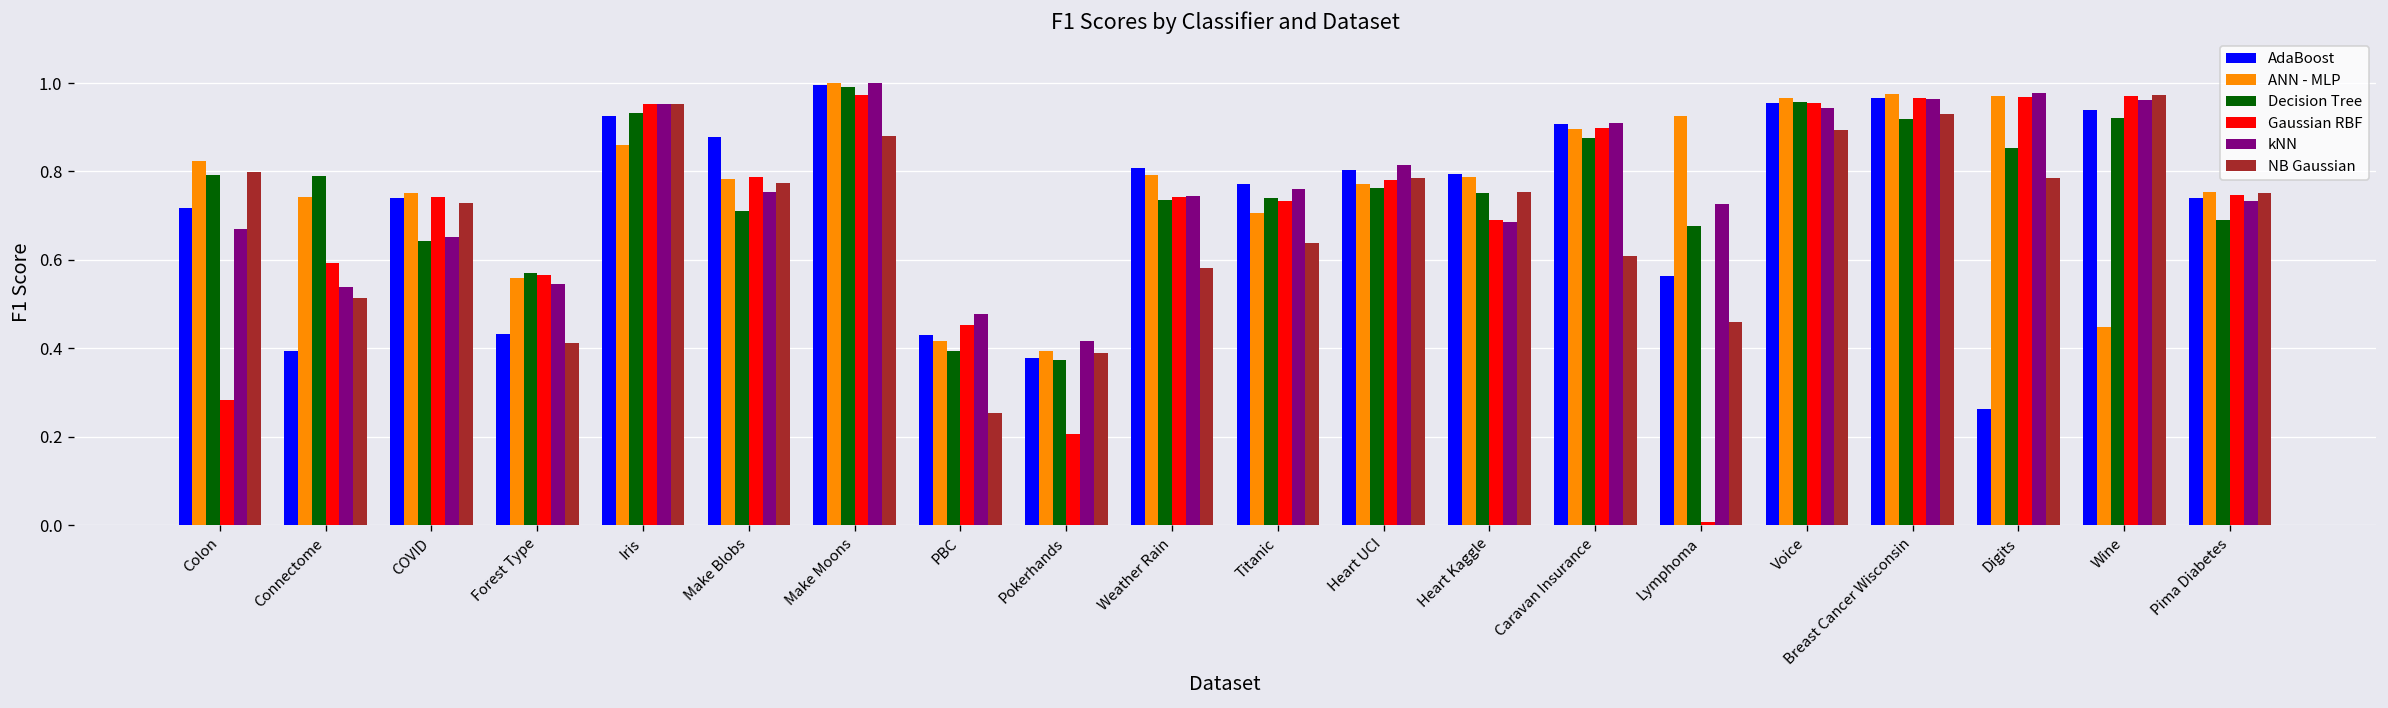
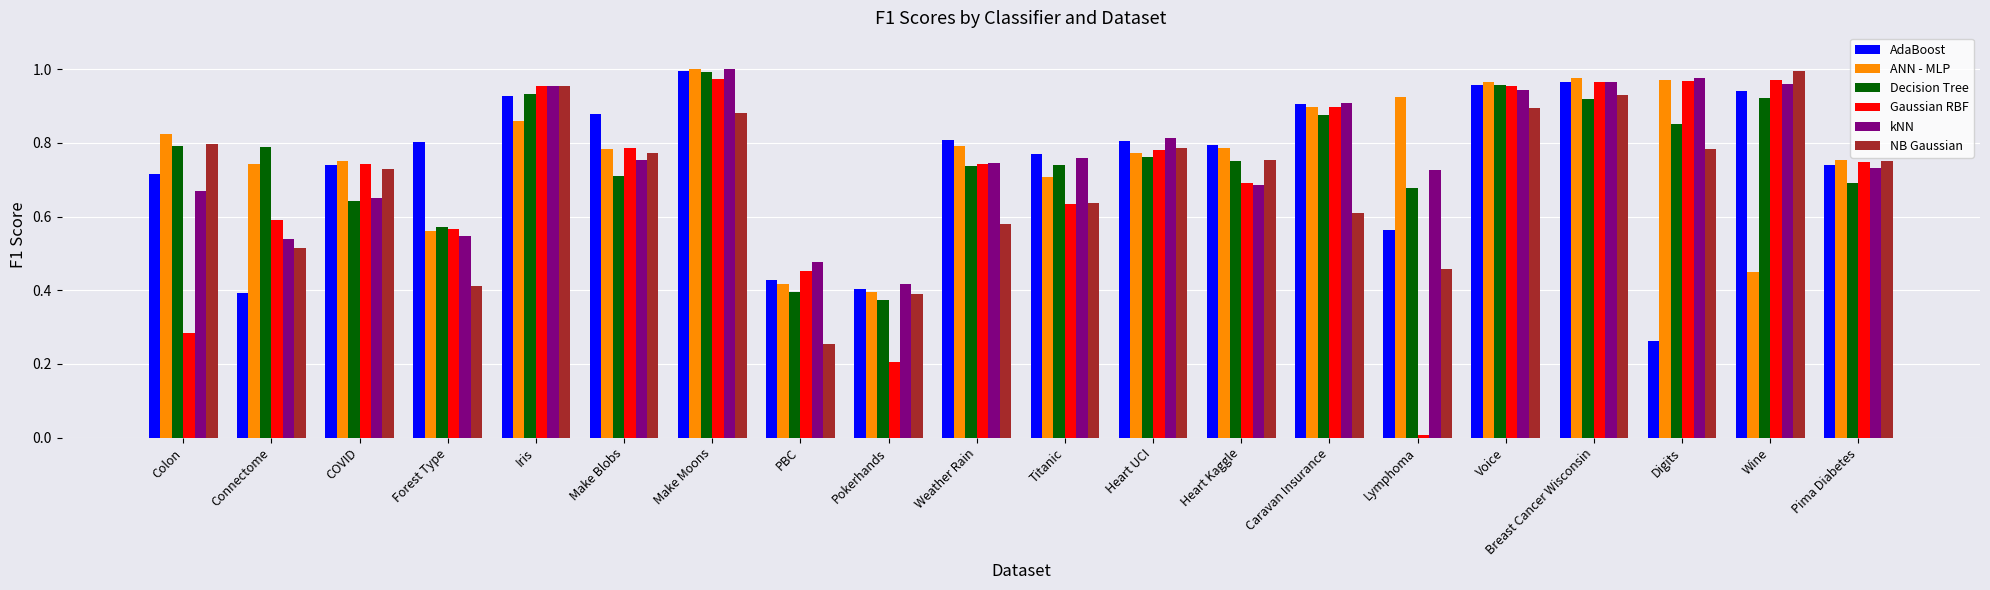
  {
    "AdaBoost": {
      "Colon": 0.72,
      "Connectome": 0.39,
      "COVID": 0.74,
-     "Forest Type": 0.43,
+     "Forest Type": 0.80,
      "Iris": 0.93,
      "Make Blobs": 0.88,
      "Make Moons": 1.00,
      "PBC": 0.43,
-     "Pokerhands": 0.38,
+     "Pokerhands": 0.40,
      "Weather Rain": 0.81,
      "Titanic": 0.77,
      "Heart UCI": 0.80,
      "Heart Kaggle": 0.79,
      "Caravan Insurance": 0.91,
      "Lymphoma": 0.56,
      "Voice": 0.96,
      "Breast Cancer Wisconsin": 0.97,
      "Digits": 0.26,
      "Wine": 0.94,
      "Pima Diabetes": 0.74
    },
    "ANN - MLP": {
      "Colon": 0.82,
      "Connectome": 0.74,
      "COVID": 0.75,
      "Forest Type": 0.56,
      "Iris": 0.86,
      "Make Blobs": 0.78,
      "Make Moons": 1.00,
      "PBC": 0.42,
      "Pokerhands": 0.39,
      "Weather Rain": 0.79,
      "Titanic": 0.71,
      "Heart UCI": 0.77,
      "Heart Kaggle": 0.79,
      "Caravan Insurance": 0.90,
      "Lymphoma": 0.93,
      "Voice": 0.97,
      "Breast Cancer Wisconsin": 0.98,
      "Digits": 0.97,
      "Wine": 0.45,
      "Pima Diabetes": 0.75
    },
    "Decision Tree": {
      "Colon": 0.79,
      "Connectome": 0.79,
      "COVID": 0.64,
      "Forest Type": 0.57,
      "Iris": 0.93,
      "Make Blobs": 0.71,
      "Make Moons": 0.99,
      "PBC": 0.39,
      "Pokerhands": 0.37,
      "Weather Rain": 0.74,
      "Titanic": 0.74,
      "Heart UCI": 0.76,
      "Heart Kaggle": 0.75,
      "Caravan Insurance": 0.88,
      "Lymphoma": 0.68,
      "Voice": 0.96,
      "Breast Cancer Wisconsin": 0.92,
      "Digits": 0.85,
      "Wine": 0.92,
      "Pima Diabetes": 0.69
    },
    "Gaussian RBF": {
      "Colon": 0.28,
      "Connectome": 0.59,
      "COVID": 0.74,
      "Forest Type": 0.57,
      "Iris": 0.95,
      "Make Blobs": 0.79,
      "Make Moons": 0.97,
      "PBC": 0.45,
      "Pokerhands": 0.21,
      "Weather Rain": 0.74,
-     "Titanic": 0.73,
+     "Titanic": 0.63,
      "Heart UCI": 0.78,
      "Heart Kaggle": 0.69,
      "Caravan Insurance": 0.90,
      "Lymphoma": 0.01,
      "Voice": 0.96,
      "Breast Cancer Wisconsin": 0.97,
      "Digits": 0.97,
      "Wine": 0.97,
      "Pima Diabetes": 0.75
    },
    "kNN": {
      "Colon": 0.67,
      "Connectome": 0.54,
      "COVID": 0.65,
      "Forest Type": 0.55,
      "Iris": 0.95,
      "Make Blobs": 0.75,
      "Make Moons": 1.00,
      "PBC": 0.48,
      "Pokerhands": 0.42,
      "Weather Rain": 0.75,
      "Titanic": 0.76,
      "Heart UCI": 0.81,
      "Heart Kaggle": 0.69,
      "Caravan Insurance": 0.91,
      "Lymphoma": 0.73,
      "Voice": 0.94,
      "Breast Cancer Wisconsin": 0.96,
      "Digits": 0.98,
      "Wine": 0.96,
      "Pima Diabetes": 0.73
    },
    "NB Gaussian": {
      "Colon": 0.80,
      "Connectome": 0.51,
      "COVID": 0.73,
      "Forest Type": 0.41,
      "Iris": 0.95,
      "Make Blobs": 0.77,
      "Make Moons": 0.88,
      "PBC": 0.25,
      "Pokerhands": 0.39,
      "Weather Rain": 0.58,
      "Titanic": 0.64,
      "Heart UCI": 0.79,
      "Heart Kaggle": 0.75,
      "Caravan Insurance": 0.61,
      "Lymphoma": 0.46,
      "Voice": 0.89,
      "Breast Cancer Wisconsin": 0.93,
      "Digits": 0.78,
-     "Wine": 0.97,
+     "Wine": 1.00,
      "Pima Diabetes": 0.75
    }
  }
